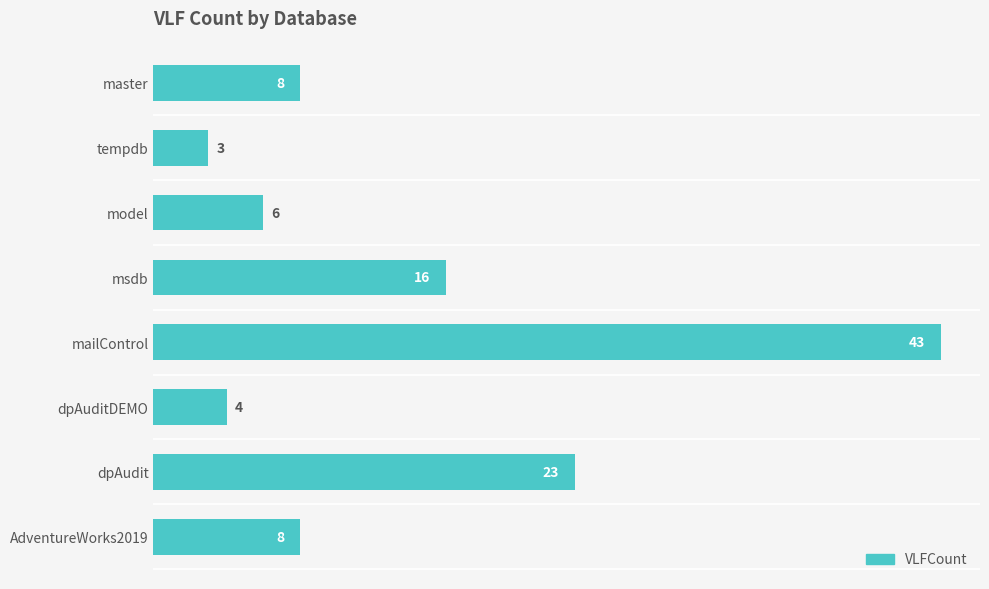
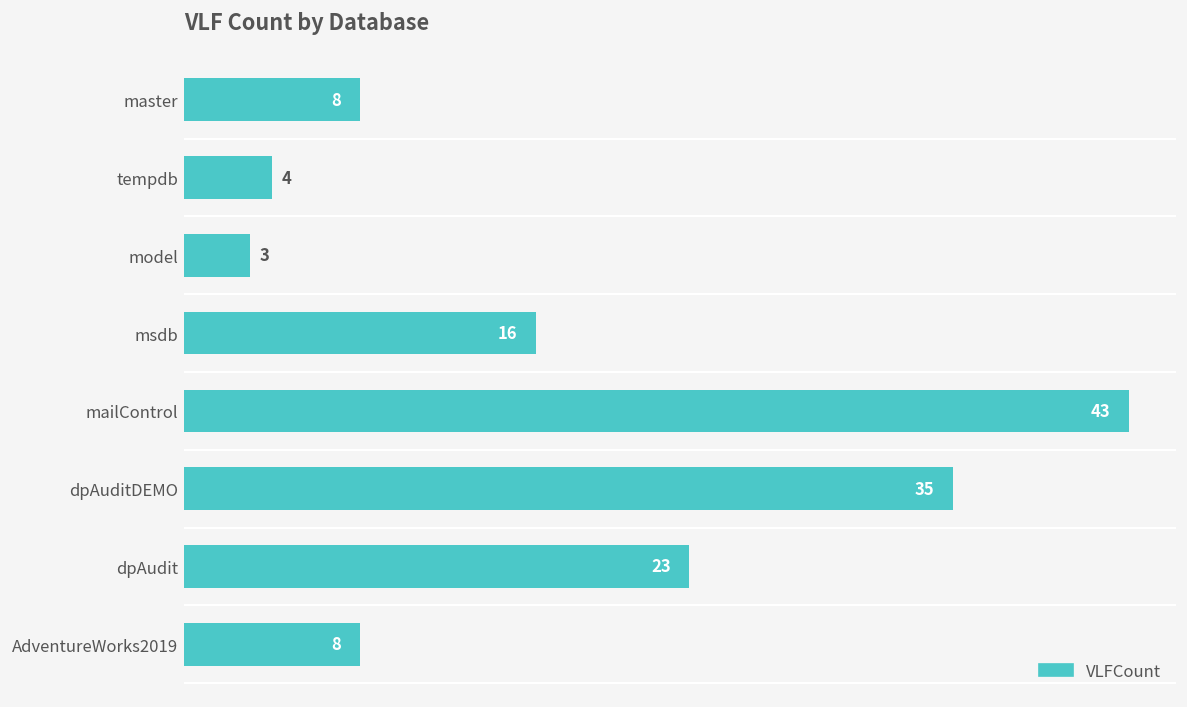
  {
    "master": 8,
-   "tempdb": 3,
-   "model": 6,
+   "tempdb": 4,
+   "model": 3,
    "msdb": 16,
    "mailControl": 43,
-   "dpAuditDEMO": 4,
+   "dpAuditDEMO": 35,
    "dpAudit": 23,
    "AdventureWorks2019": 8
  }
